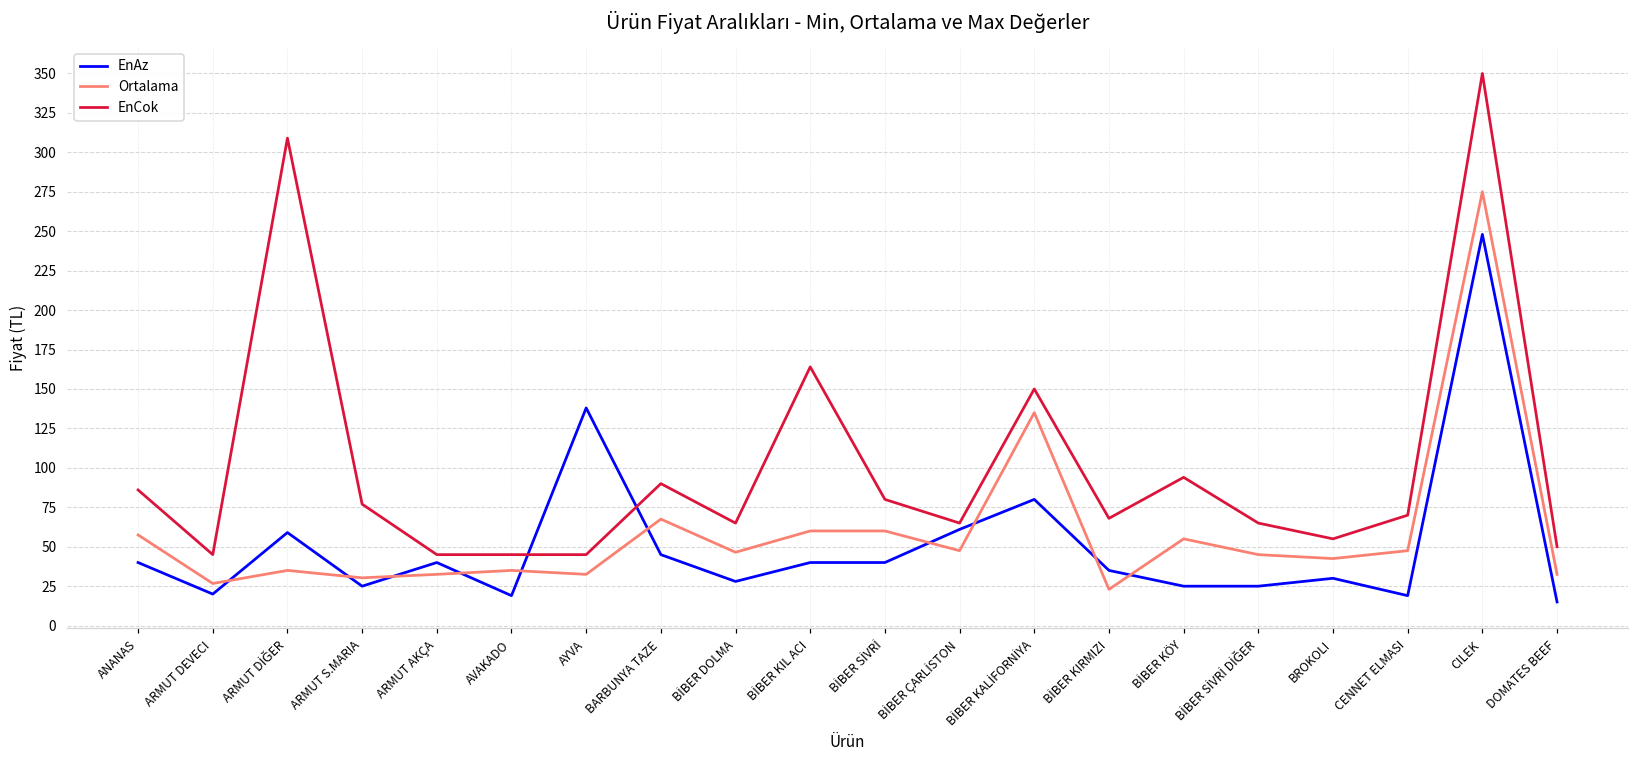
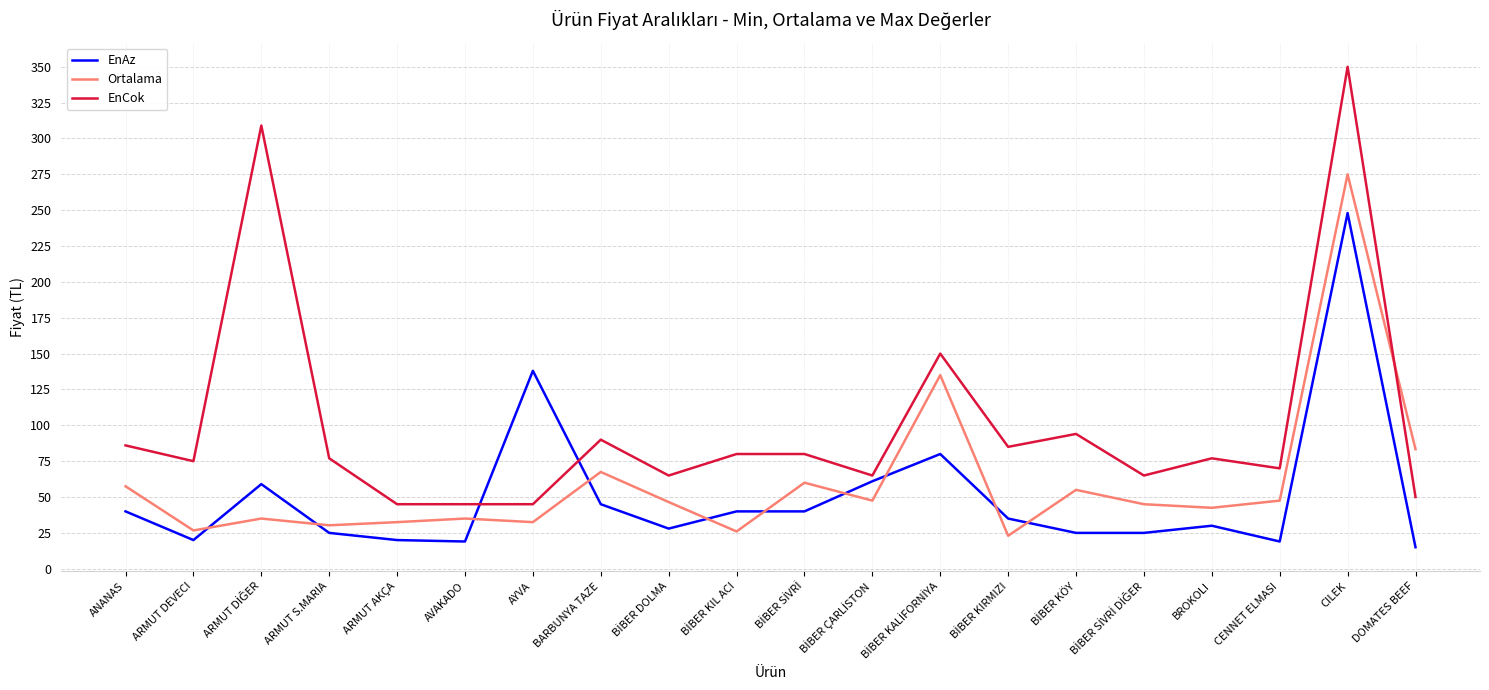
  {
    "EnAz": {
      "ANANAS": 40,
      "ARMUT DEVECI": 20,
      "ARMUT DİĞER": 59,
      "ARMUT S.MARIA": 25,
-     "ARMUT AKÇA": 40,
+     "ARMUT AKÇA": 20,
      "AVAKADO": 19,
      "AYVA": 138,
      "BARBUNYA TAZE": 45,
      "BİBER DOLMA": 28,
      "BİBER KIL ACI": 40,
      "BİBER SİVRİ": 40,
      "BİBER ÇARLİSTON": 61,
      "BİBER KALİFORNİYA": 80,
      "BİBER KIRMIZI": 35,
      "BİBER KÖY": 25,
      "BİBER SİVRİ DİĞER": 25,
      "BROKOLI": 30,
      "CENNET ELMASI": 19,
      "CILEK": 248,
      "DOMATES BEEF": 15
    },
    "Ortalama": {
      "ANANAS": 58,
      "ARMUT DEVECI": 27,
      "ARMUT DİĞER": 35,
      "ARMUT S.MARIA": 30,
      "ARMUT AKÇA": 33,
      "AVAKADO": 35,
      "AYVA": 33,
      "BARBUNYA TAZE": 68,
      "BİBER DOLMA": 47,
-     "BİBER KIL ACI": 60,
+     "BİBER KIL ACI": 26,
      "BİBER SİVRİ": 60,
      "BİBER ÇARLİSTON": 48,
      "BİBER KALİFORNİYA": 135,
      "BİBER KIRMIZI": 23,
      "BİBER KÖY": 55,
      "BİBER SİVRİ DİĞER": 45,
      "BROKOLI": 43,
      "CENNET ELMASI": 48,
      "CILEK": 275,
-     "DOMATES BEEF": 33
+     "DOMATES BEEF": 83
    },
    "EnCok": {
      "ANANAS": 86,
-     "ARMUT DEVECI": 45,
+     "ARMUT DEVECI": 75,
      "ARMUT DİĞER": 309,
      "ARMUT S.MARIA": 77,
      "ARMUT AKÇA": 45,
      "AVAKADO": 45,
      "AYVA": 45,
      "BARBUNYA TAZE": 90,
      "BİBER DOLMA": 65,
-     "BİBER KIL ACI": 164,
+     "BİBER KIL ACI": 80,
      "BİBER SİVRİ": 80,
      "BİBER ÇARLİSTON": 65,
      "BİBER KALİFORNİYA": 150,
-     "BİBER KIRMIZI": 68,
+     "BİBER KIRMIZI": 85,
      "BİBER KÖY": 94,
      "BİBER SİVRİ DİĞER": 65,
-     "BROKOLI": 55,
+     "BROKOLI": 77,
      "CENNET ELMASI": 70,
      "CILEK": 350,
      "DOMATES BEEF": 50
    }
  }
